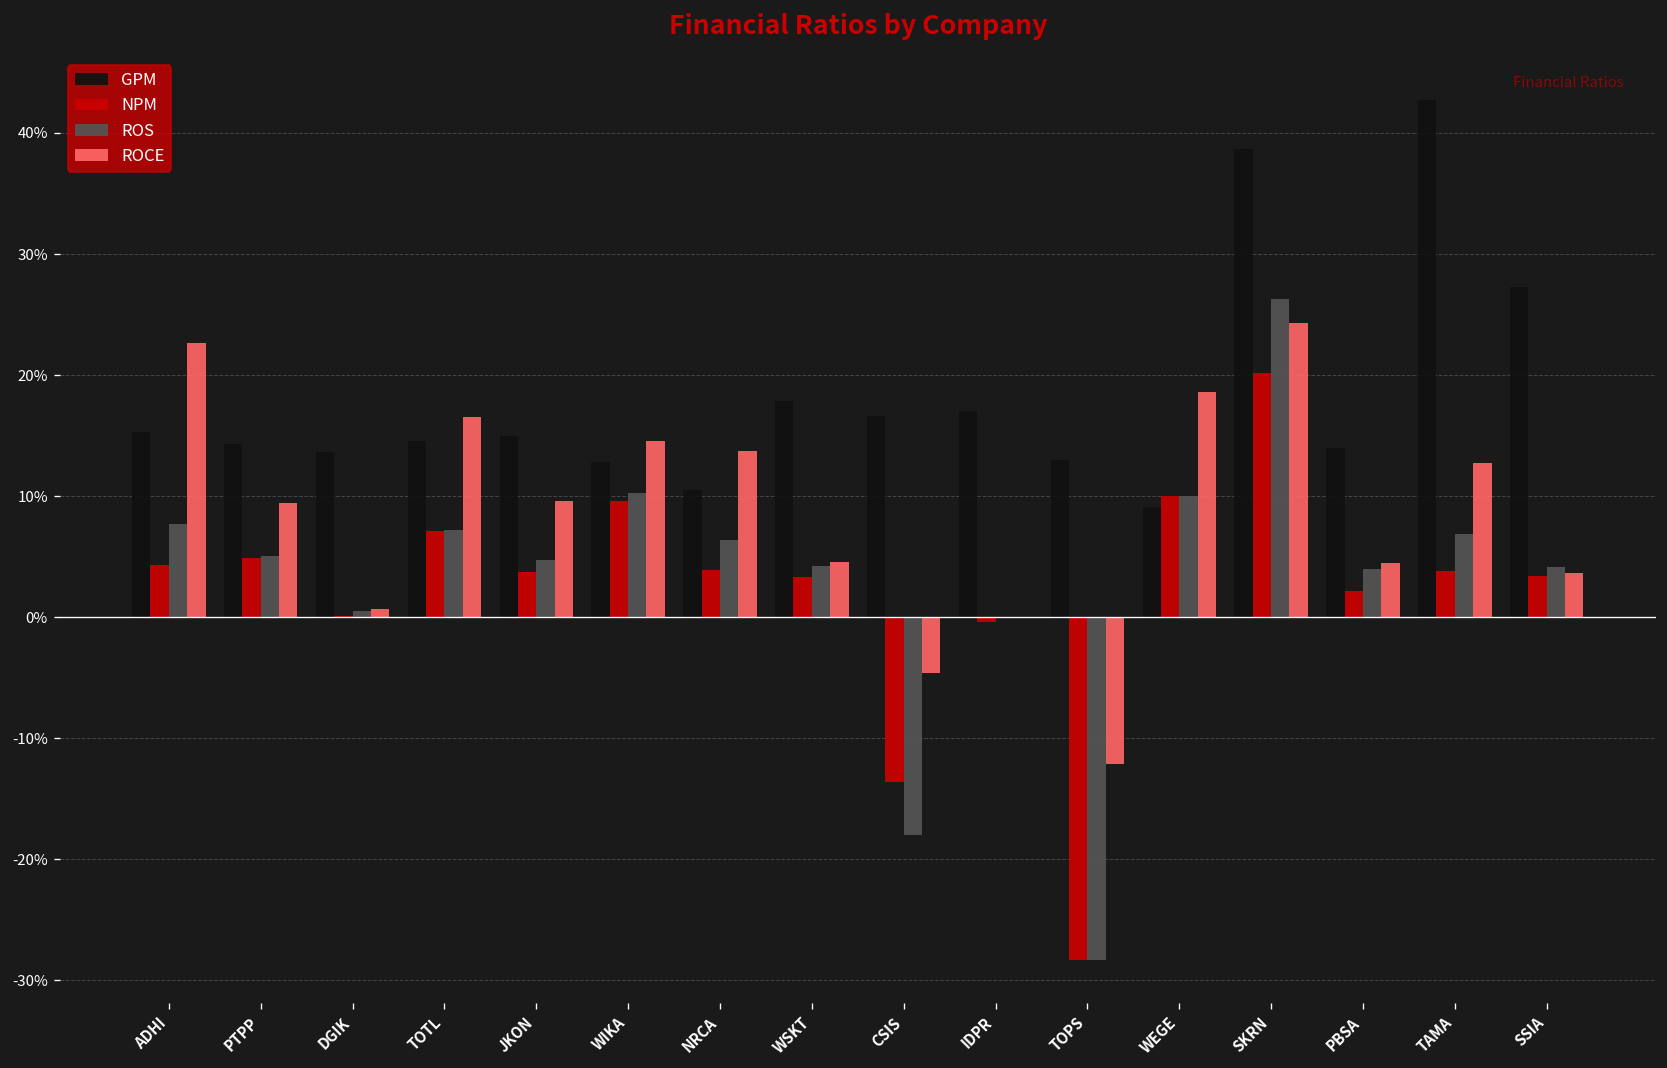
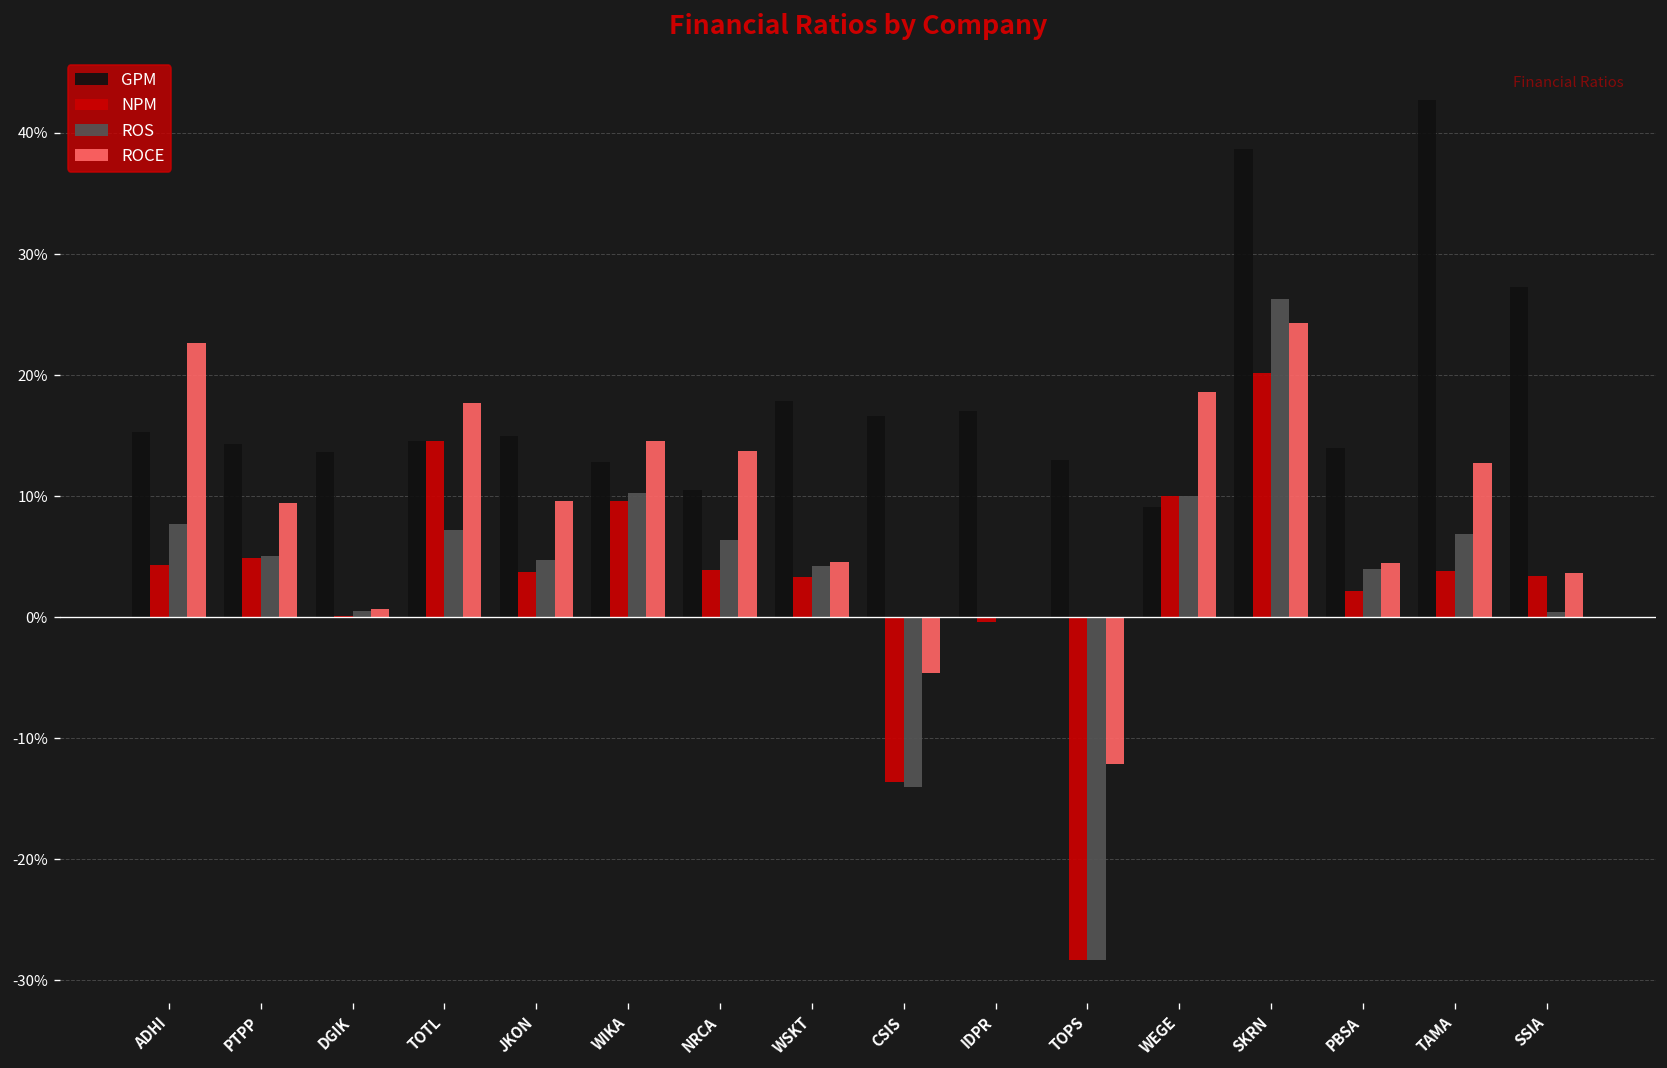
  {
    "GPM": {
      "ADHI": "15.3%",
      "PTPP": "14.3%",
      "DGIK": "13.6%",
      "TOTL": "14.6%",
      "JKON": "15.0%",
      "WIKA": "12.8%",
      "NRCA": "10.5%",
      "WSKT": "17.9%",
      "CSIS": "16.6%",
      "IDPR": "17.0%",
      "TOPS": "13.0%",
      "WEGE": "9.1%",
      "SKRN": "38.7%",
      "PBSA": "14.0%",
      "TAMA": "42.7%",
      "SSIA": "27.2%"
    },
    "NPM": {
      "ADHI": "4.3%",
      "PTPP": "4.9%",
-     "TOTL": "7.1%",
+     "TOTL": "14.6%",
      "JKON": "3.7%",
      "WIKA": "9.6%",
      "NRCA": "3.9%",
      "WSKT": "3.3%",
      "CSIS": "-13.6%",
      "IDPR": "-0.4%",
      "TOPS": "-28.3%",
      "WEGE": "10.0%",
      "SKRN": "20.1%",
      "PBSA": "2.2%",
      "TAMA": "3.8%",
      "SSIA": "3.4%"
    },
    "ROS": {
      "ADHI": "7.7%",
      "PTPP": "5.0%",
      "DGIK": "0.5%",
      "TOTL": "7.2%",
      "JKON": "4.7%",
      "WIKA": "10.3%",
      "NRCA": "6.4%",
      "WSKT": "4.2%",
-     "CSIS": "-18.0%",
+     "CSIS": "-14.0%",
      "TOPS": "-28.3%",
      "WEGE": "10.0%",
      "SKRN": "26.3%",
      "PBSA": "4.0%",
      "TAMA": "6.9%",
-     "SSIA": "4.1%"
+     "SSIA": "0.4%"
    },
    "ROCE": {
      "ADHI": "22.7%",
      "PTPP": "9.5%",
      "DGIK": "0.7%",
-     "TOTL": "16.6%",
+     "TOTL": "17.7%",
      "JKON": "9.6%",
      "WIKA": "14.5%",
      "NRCA": "13.7%",
      "WSKT": "4.6%",
      "CSIS": "-4.6%",
      "TOPS": "-12.1%",
      "WEGE": "18.6%",
      "SKRN": "24.3%",
      "PBSA": "4.5%",
      "TAMA": "12.7%",
      "SSIA": "3.7%"
    }
  }
